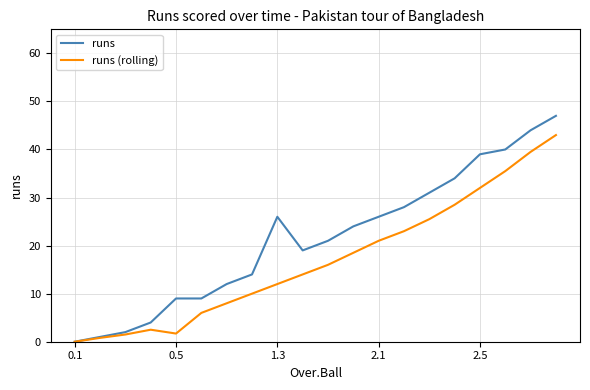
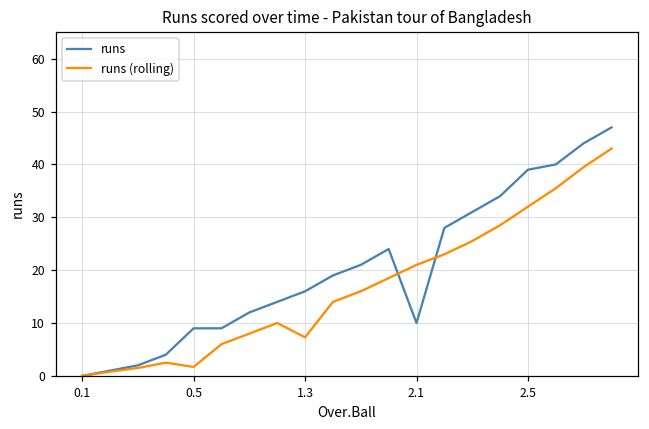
  {
    "runs": {
      "0.5": 9,
-     "1.3": 26,
-     "2.1": 26,
+     "1.3": 16,
+     "2.1": 10,
      "2.5": 39
    },
    "runs (rolling)": {
      "0.5": 2,
-     "1.3": 12,
+     "1.3": 7,
      "2.1": 21,
      "2.5": 32
    }
  }
